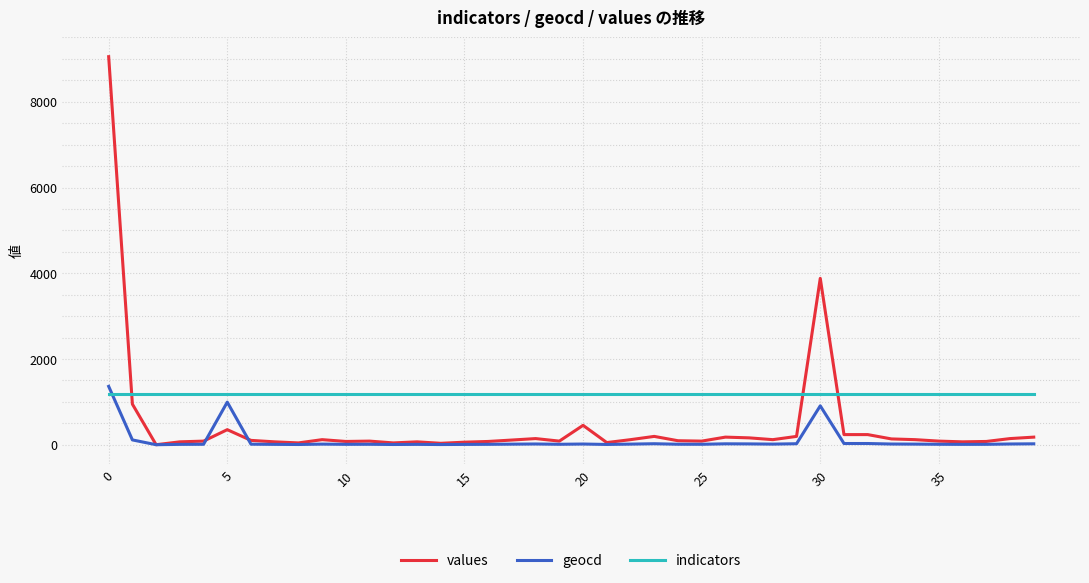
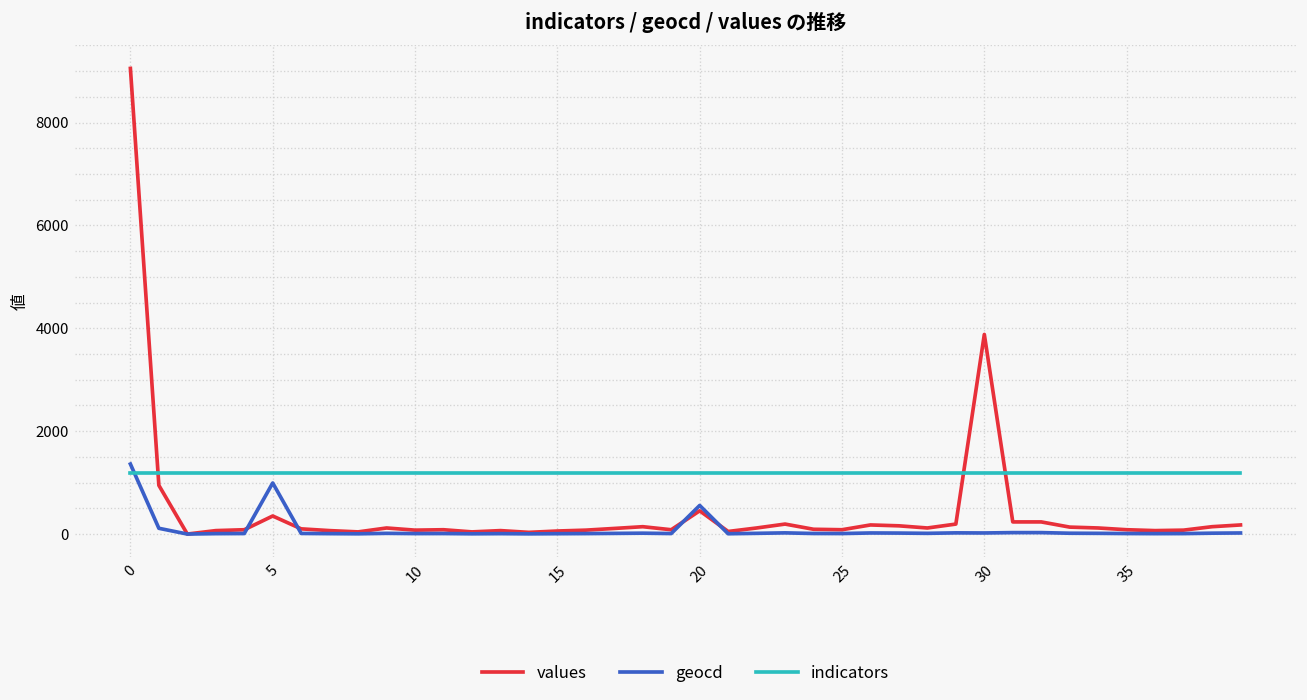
  {
    "values": {
      "0": 9100,
      "5": 400,
      "10": 100,
      "20": 500,
      "25": 100,
      "30": 3900,
      "35": 100
    },
    "geocd": {
      "0": 1400,
      "5": 1000,
      "10": 0,
-     "20": 0,
+     "20": 600,
      "25": 0,
-     "30": 900,
+     "30": 0,
      "35": 0
    },
    "indicators": {
      "0": 1200,
      "5": 1200,
      "10": 1200,
      "15": 1200,
      "20": 1200,
      "25": 1200,
      "30": 1200,
      "35": 1200
    }
  }
